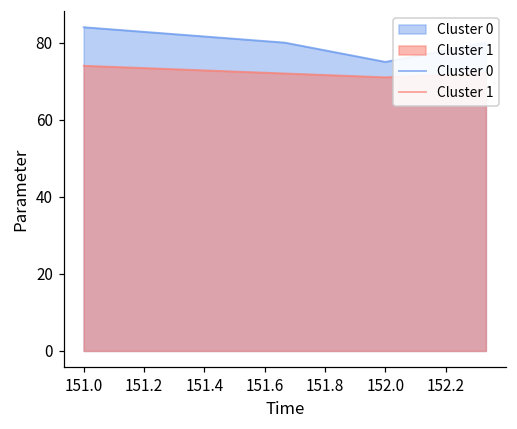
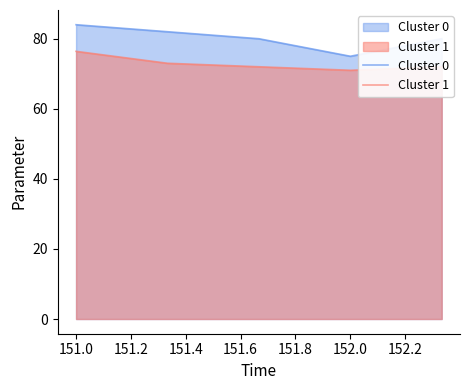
  {
    "Cluster 0": {
      "151.0": 84,
      "152.0": 75
    },
    "Cluster 1": {
-     "151.0": 74,
+     "151.0": 76,
      "152.0": 71
    }
  }
